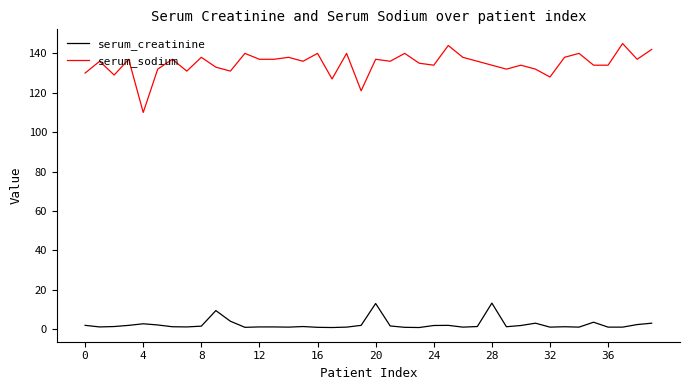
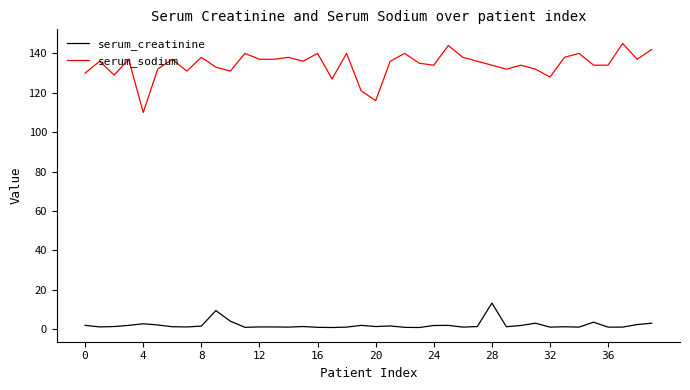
  {
    "serum_creatinine": {
      "0": 2,
      "4": 3,
      "8": 2,
      "12": 1,
      "16": 1,
-     "20": 13,
+     "20": 1,
      "24": 2,
      "28": 13,
      "32": 1,
      "36": 1
    },
    "serum_sodium": {
      "0": 130,
      "4": 110,
      "8": 138,
      "12": 137,
      "16": 140,
-     "20": 137,
+     "20": 116,
      "24": 134,
      "28": 134,
      "32": 128,
      "36": 134
    }
  }
